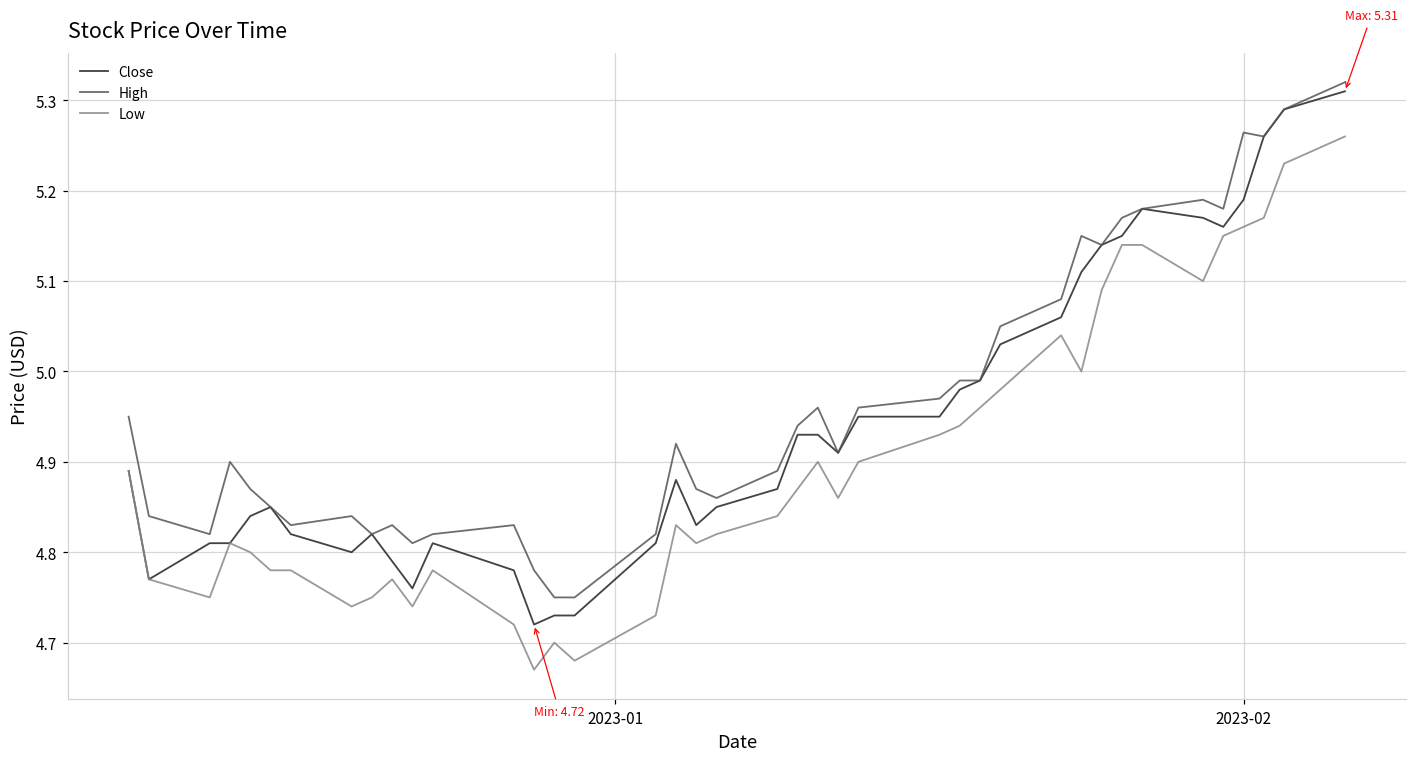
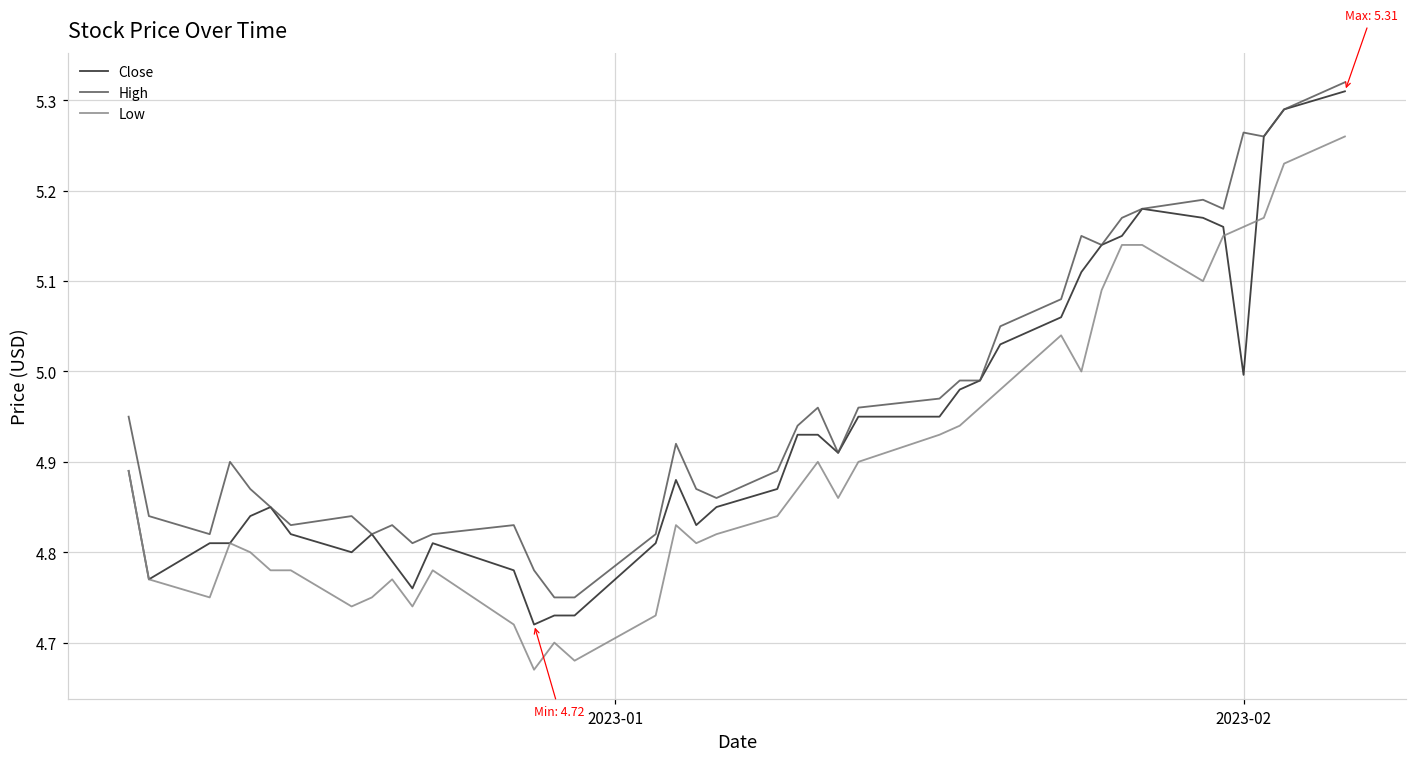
  {
    "Close": {
-     "2023-02": 5.19
+     "2023-02": 5.00
    },
    "High": {
      "2023-02": 5.26
    },
    "Low": {
      "2023-02": 5.16
    }
  }
